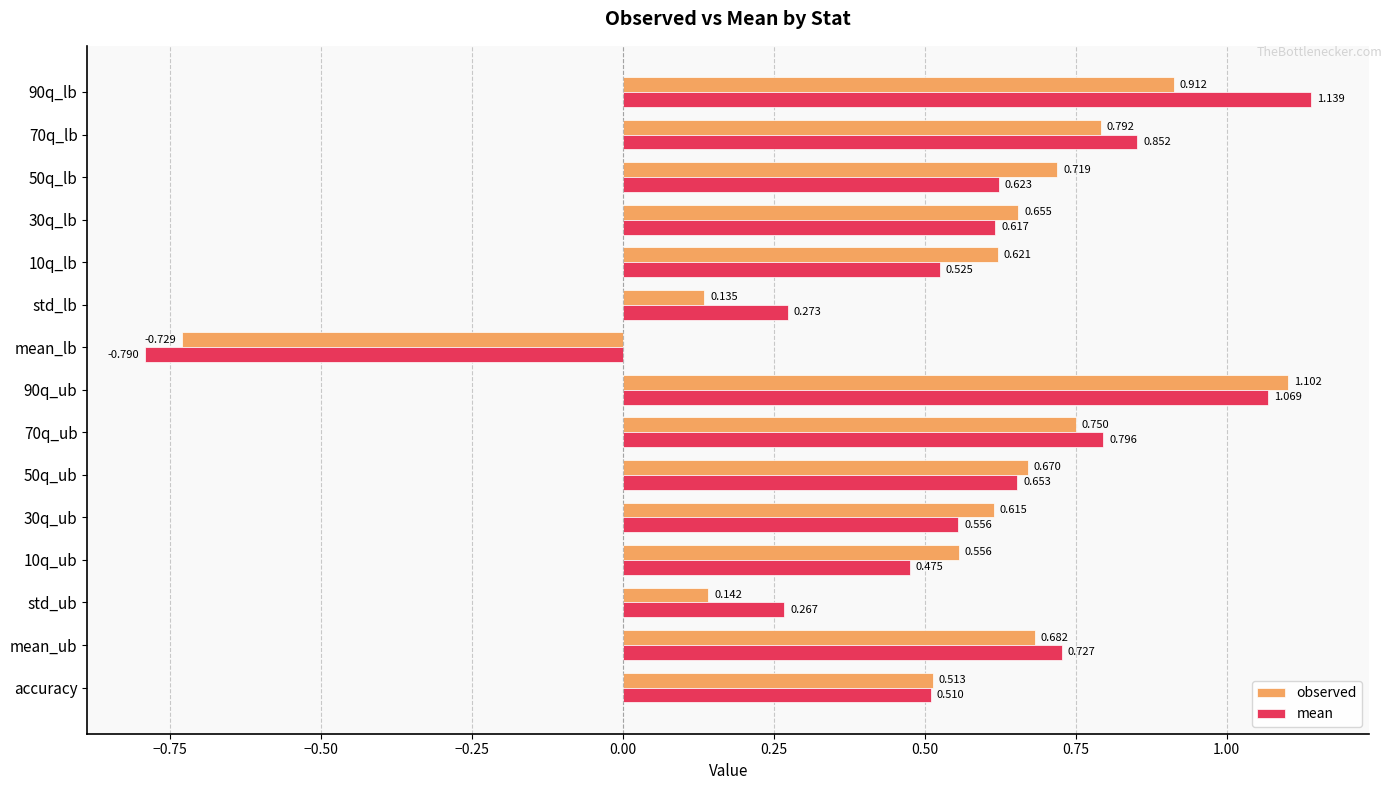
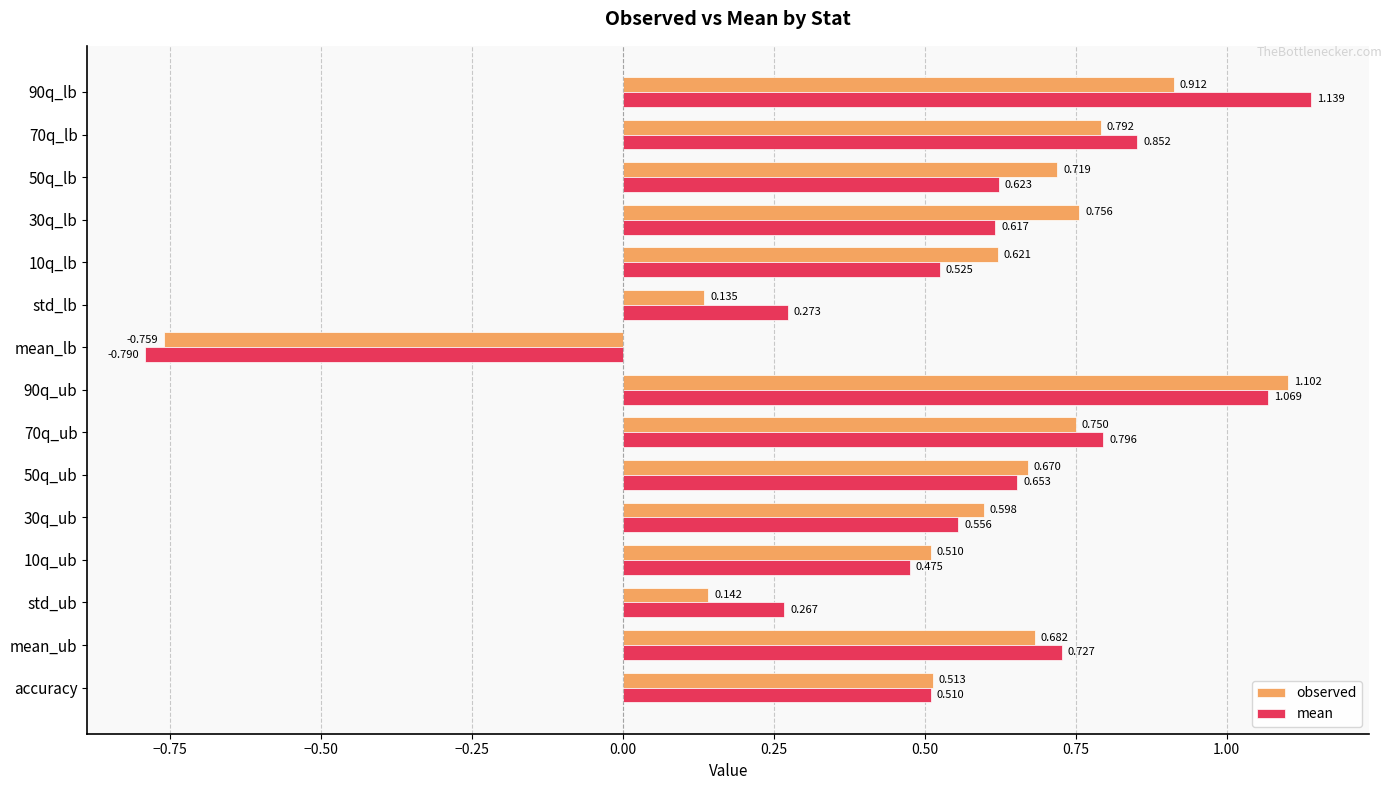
  {
    "observed": {
      "90q_lb": 0.912,
      "70q_lb": 0.792,
      "50q_lb": 0.719,
-     "30q_lb": 0.655,
+     "30q_lb": 0.756,
      "10q_lb": 0.621,
      "std_lb": 0.135,
-     "mean_lb": -0.729,
+     "mean_lb": -0.759,
      "90q_ub": 1.102,
      "70q_ub": 0.750,
      "50q_ub": 0.670,
-     "30q_ub": 0.615,
-     "10q_ub": 0.556,
+     "30q_ub": 0.598,
+     "10q_ub": 0.510,
      "std_ub": 0.142,
      "mean_ub": 0.682,
      "accuracy": 0.513
    },
    "mean": {
      "90q_lb": 1.139,
      "70q_lb": 0.852,
      "50q_lb": 0.623,
      "30q_lb": 0.617,
      "10q_lb": 0.525,
      "std_lb": 0.273,
      "mean_lb": -0.790,
      "90q_ub": 1.069,
      "70q_ub": 0.796,
      "50q_ub": 0.653,
      "30q_ub": 0.556,
      "10q_ub": 0.475,
      "std_ub": 0.267,
      "mean_ub": 0.727,
      "accuracy": 0.510
    }
  }
